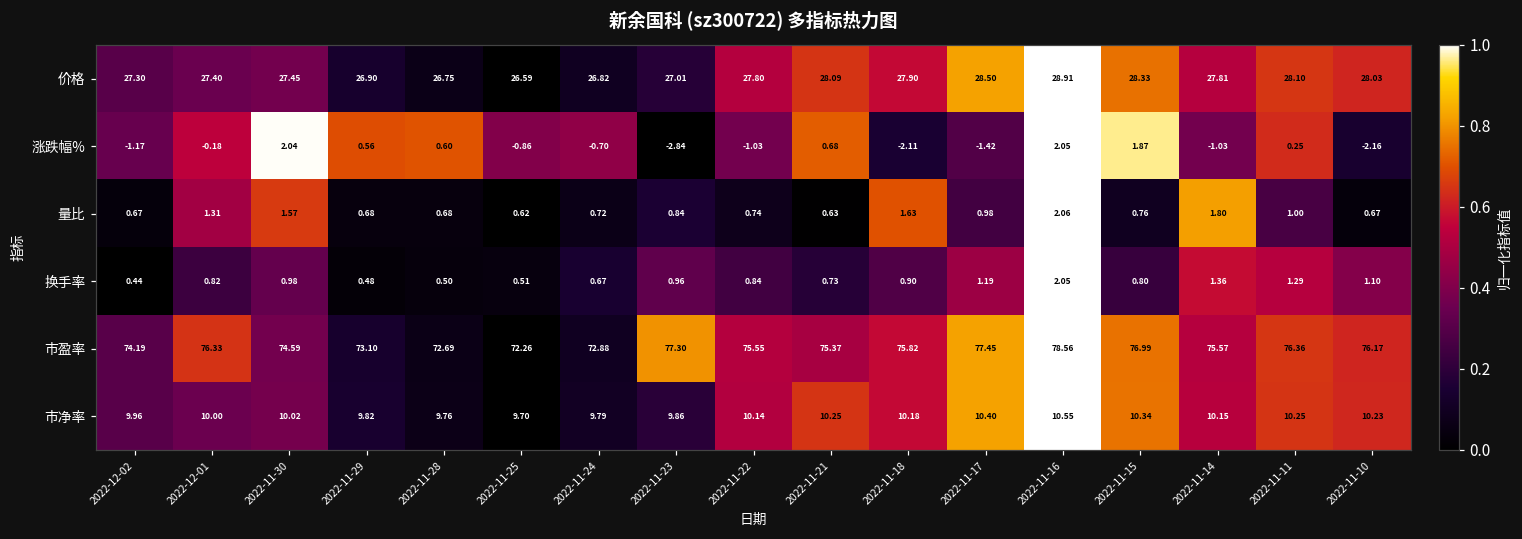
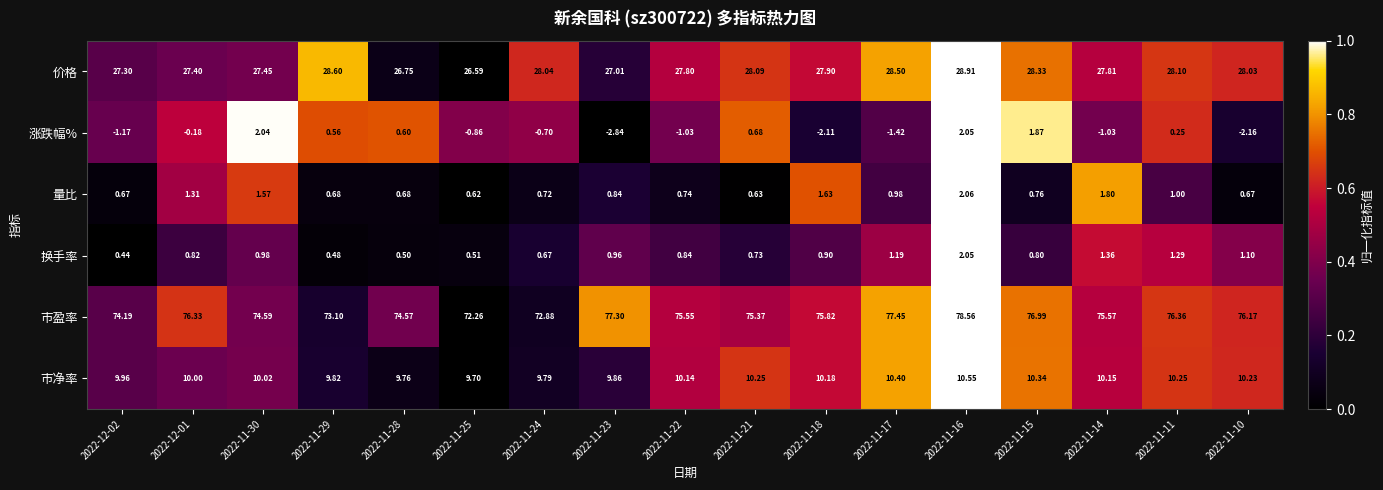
  {
    "价格": {
      "2022-12-02": 27.30,
      "2022-12-01": 27.40,
      "2022-11-30": 27.45,
-     "2022-11-29": 26.90,
+     "2022-11-29": 28.60,
      "2022-11-28": 26.75,
      "2022-11-25": 26.59,
-     "2022-11-24": 26.82,
+     "2022-11-24": 28.04,
      "2022-11-23": 27.01,
      "2022-11-22": 27.80,
      "2022-11-21": 28.09,
      "2022-11-18": 27.90,
      "2022-11-17": 28.50,
      "2022-11-16": 28.91,
      "2022-11-15": 28.33,
      "2022-11-14": 27.81,
      "2022-11-11": 28.10,
      "2022-11-10": 28.03
    },
    "涨跌幅%": {
      "2022-12-02": -1.17,
      "2022-12-01": -0.18,
      "2022-11-30": 2.04,
      "2022-11-29": 0.56,
      "2022-11-28": 0.60,
      "2022-11-25": -0.86,
      "2022-11-24": -0.70,
      "2022-11-23": -2.84,
      "2022-11-22": -1.03,
      "2022-11-21": 0.68,
      "2022-11-18": -2.11,
      "2022-11-17": -1.42,
      "2022-11-16": 2.05,
      "2022-11-15": 1.87,
      "2022-11-14": -1.03,
      "2022-11-11": 0.25,
      "2022-11-10": -2.16
    },
    "量比": {
      "2022-12-02": 0.67,
      "2022-12-01": 1.31,
      "2022-11-30": 1.57,
      "2022-11-29": 0.68,
      "2022-11-28": 0.68,
      "2022-11-25": 0.62,
      "2022-11-24": 0.72,
      "2022-11-23": 0.84,
      "2022-11-22": 0.74,
      "2022-11-21": 0.63,
      "2022-11-18": 1.63,
      "2022-11-17": 0.98,
      "2022-11-16": 2.06,
      "2022-11-15": 0.76,
      "2022-11-14": 1.80,
      "2022-11-11": 1.00,
      "2022-11-10": 0.67
    },
    "换手率": {
      "2022-12-02": 0.44,
      "2022-12-01": 0.82,
      "2022-11-30": 0.98,
      "2022-11-29": 0.48,
      "2022-11-28": 0.50,
      "2022-11-25": 0.51,
      "2022-11-24": 0.67,
      "2022-11-23": 0.96,
      "2022-11-22": 0.84,
      "2022-11-21": 0.73,
      "2022-11-18": 0.90,
      "2022-11-17": 1.19,
      "2022-11-16": 2.05,
      "2022-11-15": 0.80,
      "2022-11-14": 1.36,
      "2022-11-11": 1.29,
      "2022-11-10": 1.10
    },
    "市盈率": {
      "2022-12-02": 74.19,
      "2022-12-01": 76.33,
      "2022-11-30": 74.59,
      "2022-11-29": 73.10,
-     "2022-11-28": 72.69,
+     "2022-11-28": 74.57,
      "2022-11-25": 72.26,
      "2022-11-24": 72.88,
      "2022-11-23": 77.30,
      "2022-11-22": 75.55,
      "2022-11-21": 75.37,
      "2022-11-18": 75.82,
      "2022-11-17": 77.45,
      "2022-11-16": 78.56,
      "2022-11-15": 76.99,
      "2022-11-14": 75.57,
      "2022-11-11": 76.36,
      "2022-11-10": 76.17
    },
    "市净率": {
      "2022-12-02": 9.96,
      "2022-12-01": 10.00,
      "2022-11-30": 10.02,
      "2022-11-29": 9.82,
      "2022-11-28": 9.76,
      "2022-11-25": 9.70,
      "2022-11-24": 9.79,
      "2022-11-23": 9.86,
      "2022-11-22": 10.14,
      "2022-11-21": 10.25,
      "2022-11-18": 10.18,
      "2022-11-17": 10.40,
      "2022-11-16": 10.55,
      "2022-11-15": 10.34,
      "2022-11-14": 10.15,
      "2022-11-11": 10.25,
      "2022-11-10": 10.23
    }
  }
